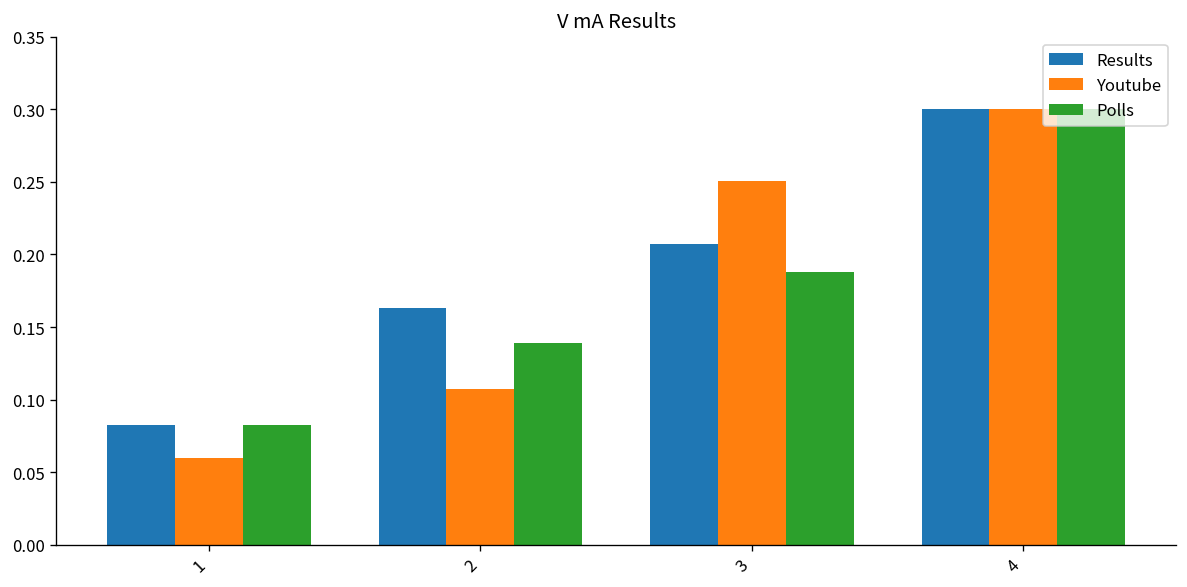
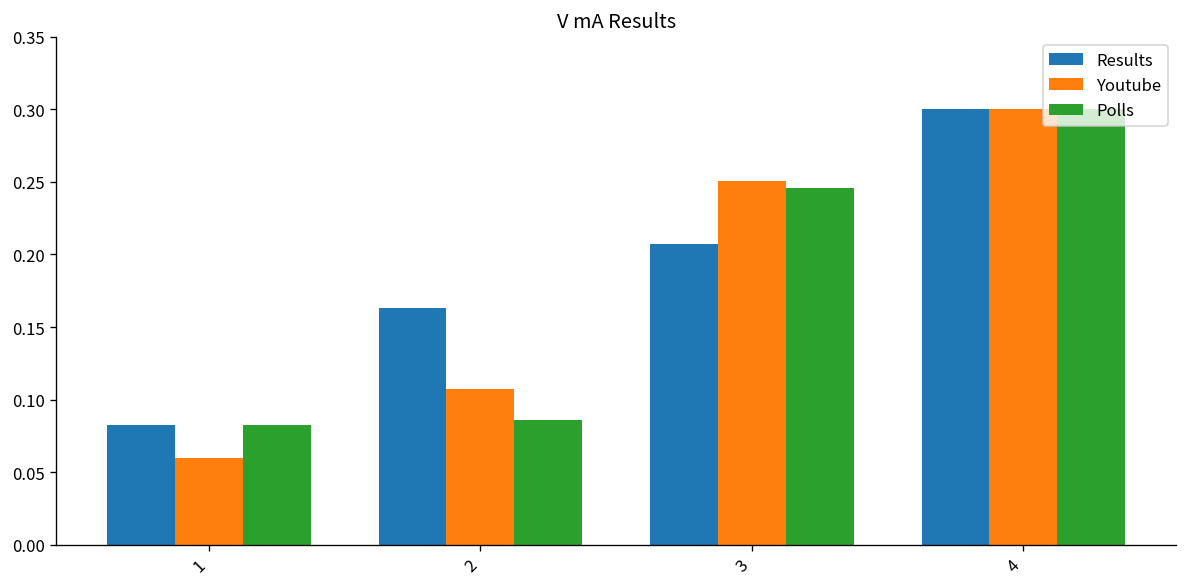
  {
    "Results": {
      "1": 0.083,
      "2": 0.163,
      "3": 0.207,
      "4": 0.300
    },
    "Youtube": {
      "1": 0.060,
      "2": 0.107,
      "3": 0.251,
      "4": 0.300
    },
    "Polls": {
      "1": 0.082,
-     "2": 0.139,
-     "3": 0.188
+     "2": 0.086,
+     "3": 0.246
    }
  }
